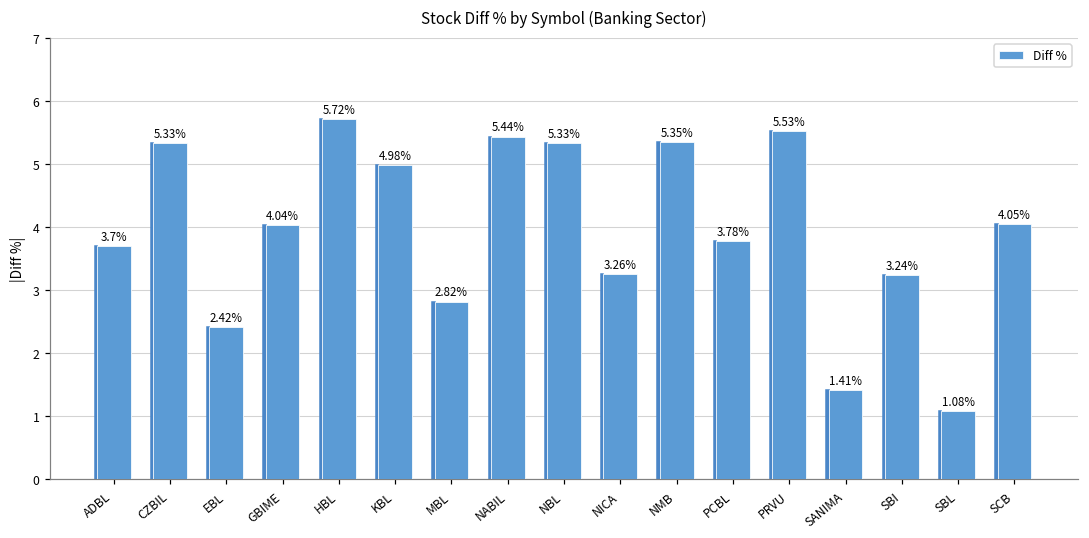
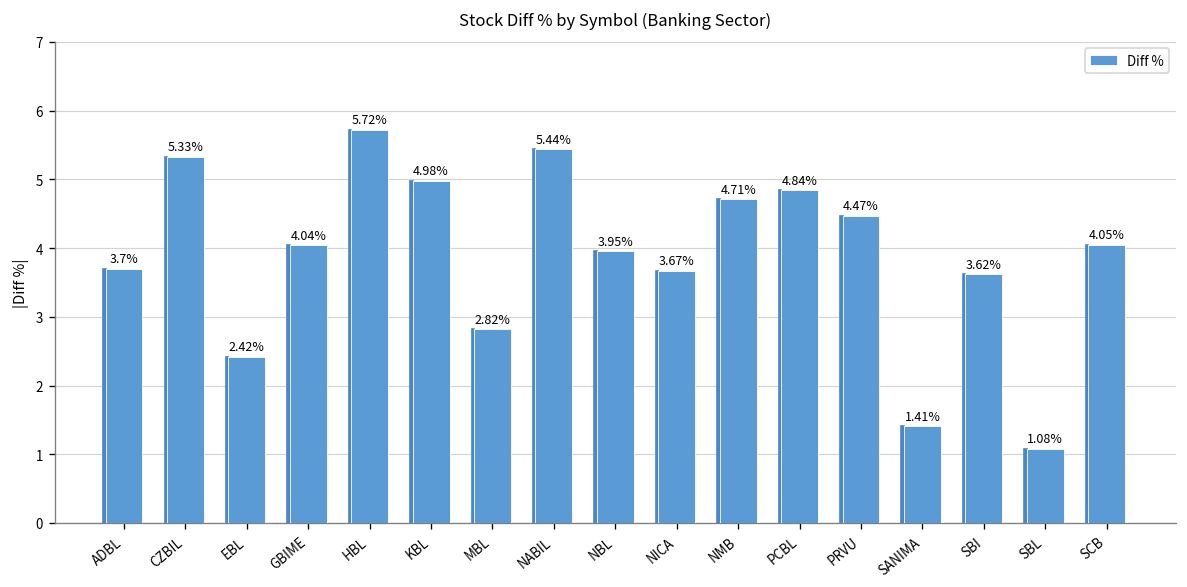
  {
    "ADBL": "3.7%",
    "CZBIL": "5.33%",
    "EBL": "2.42%",
    "GBIME": "4.04%",
    "HBL": "5.72%",
    "KBL": "4.98%",
    "MBL": "2.82%",
    "NABIL": "5.44%",
-   "NBL": "5.33%",
-   "NICA": "3.26%",
-   "NMB": "5.35%",
-   "PCBL": "3.78%",
-   "PRVU": "5.53%",
+   "NBL": "3.95%",
+   "NICA": "3.67%",
+   "NMB": "4.71%",
+   "PCBL": "4.84%",
+   "PRVU": "4.47%",
    "SANIMA": "1.41%",
-   "SBI": "3.24%",
+   "SBI": "3.62%",
    "SBL": "1.08%",
    "SCB": "4.05%"
  }
